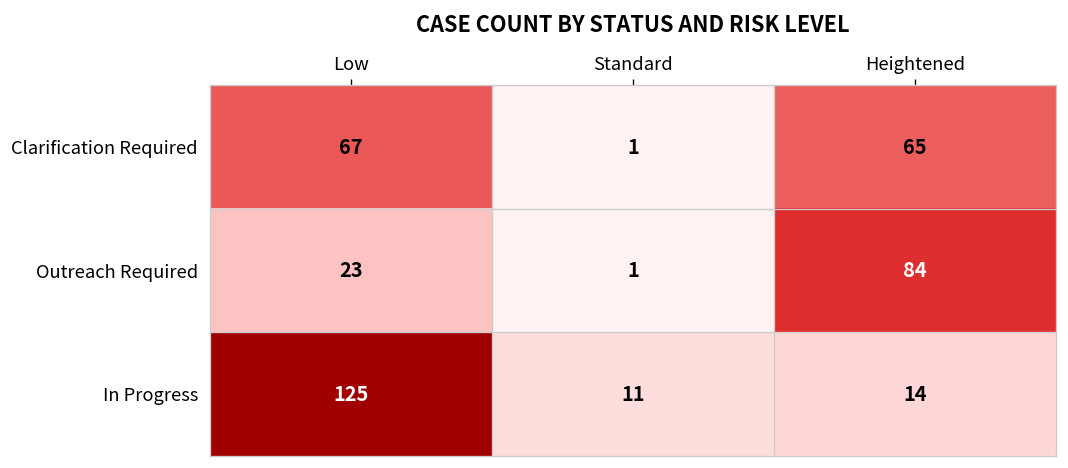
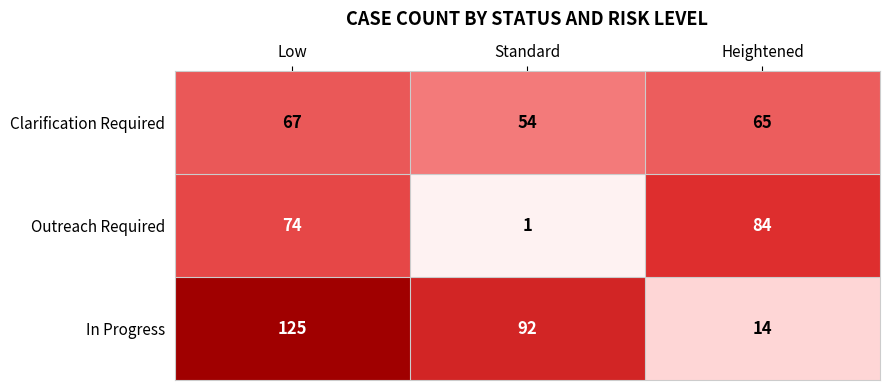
  {
    "Clarification Required": {
      "Low": 67,
-     "Standard": 1,
+     "Standard": 54,
      "Heightened": 65
    },
    "Outreach Required": {
-     "Low": 23,
+     "Low": 74,
      "Standard": 1,
      "Heightened": 84
    },
    "In Progress": {
      "Low": 125,
-     "Standard": 11,
+     "Standard": 92,
      "Heightened": 14
    }
  }
